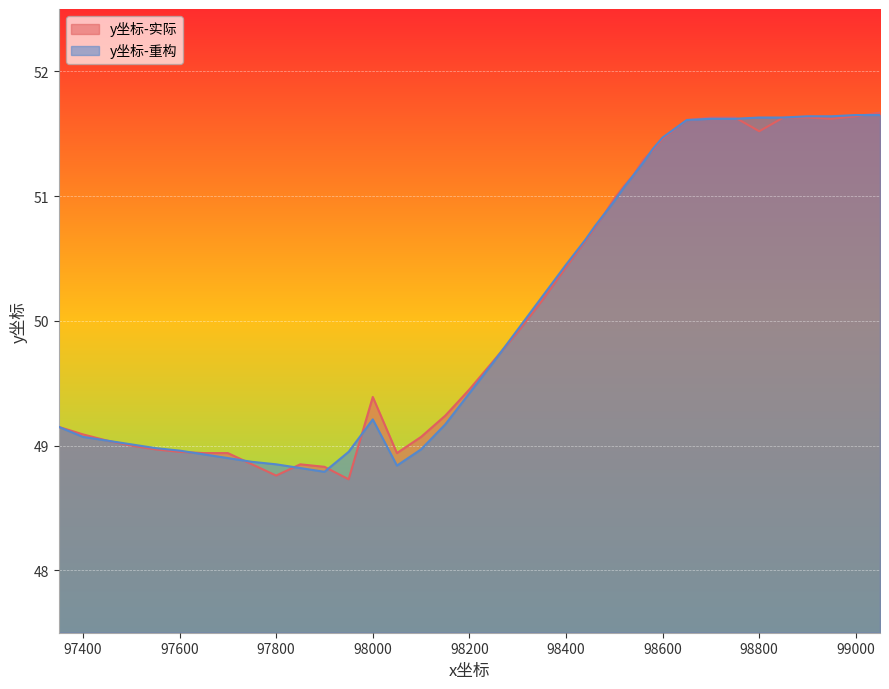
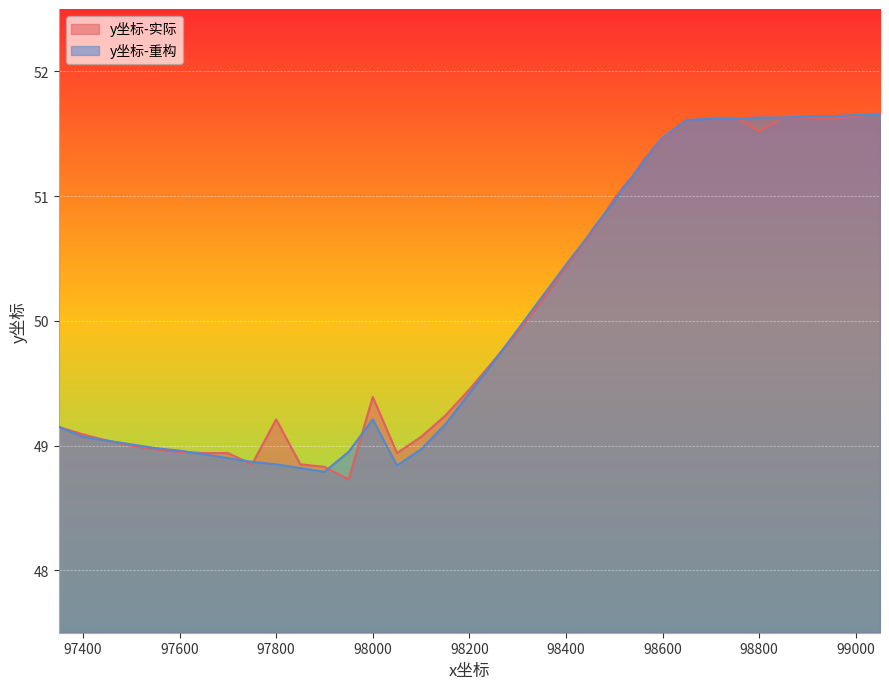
  {
    "y坐标-实际": {
-     "97800": 48.76,
+     "97800": 49.21,
      "98000": 49.39,
      "98200": 49.45,
      "98800": 51.52
    },
    "y坐标-重构": {
      "97800": 48.85,
      "98000": 49.21,
      "98200": 49.42,
      "98800": 51.63
    }
  }
